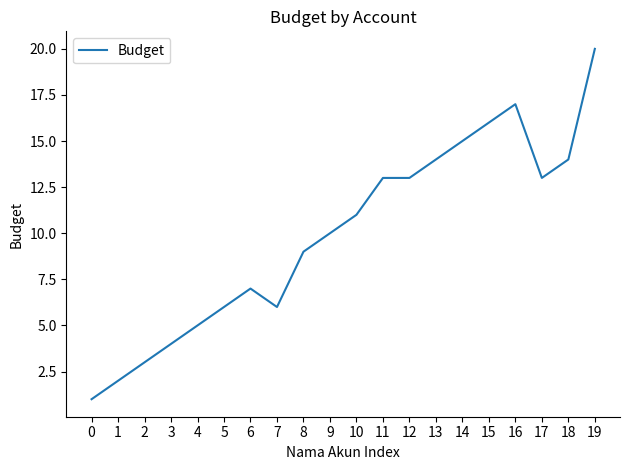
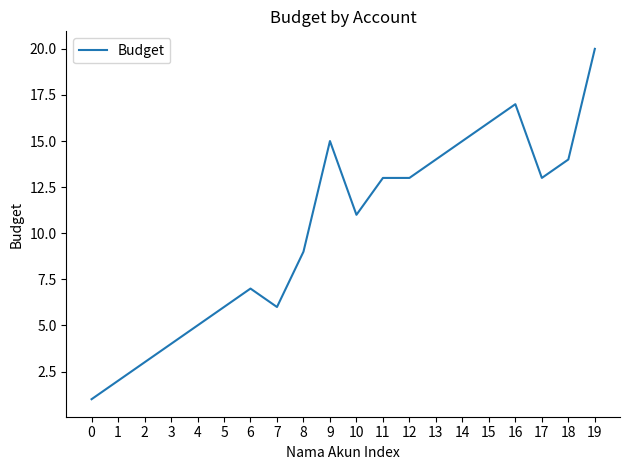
  {
    "0": 1,
    "1": 2,
    "2": 3,
    "3": 4,
    "4": 5,
    "5": 6,
    "6": 7,
    "7": 6,
    "8": 9,
-   "9": 10,
+   "9": 15,
    "10": 11,
    "11": 13,
    "12": 13,
    "13": 14,
    "14": 15,
    "15": 16,
    "16": 17,
    "17": 13,
    "18": 14,
    "19": 20
  }
